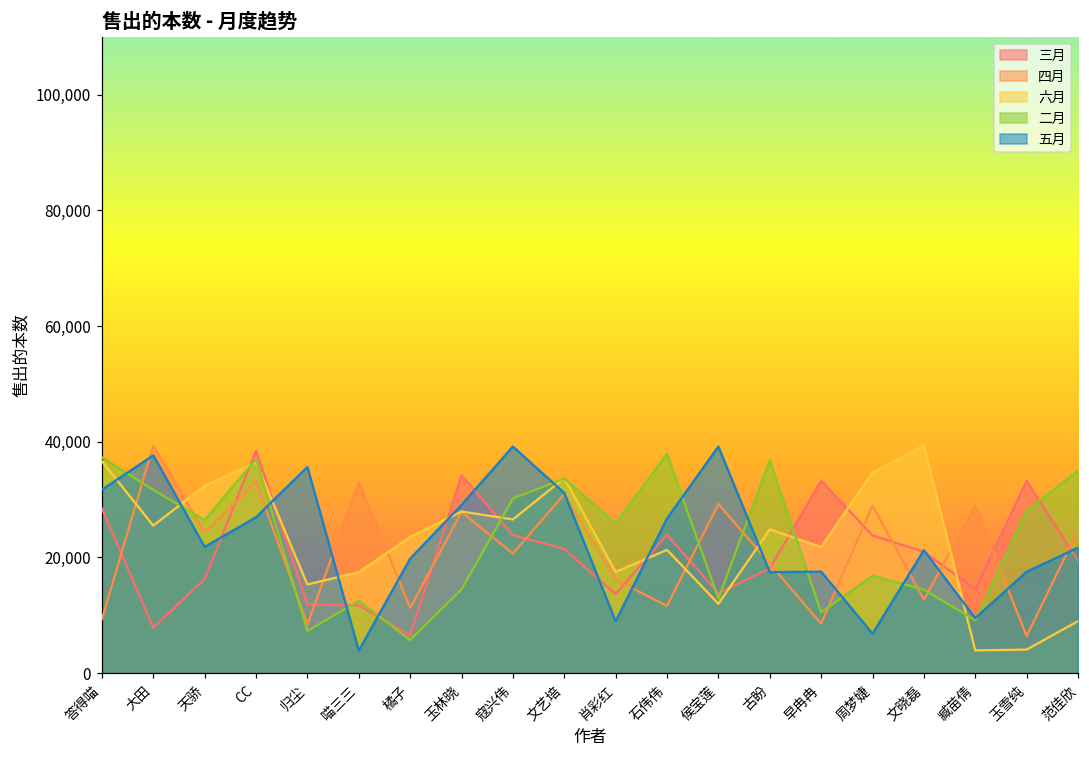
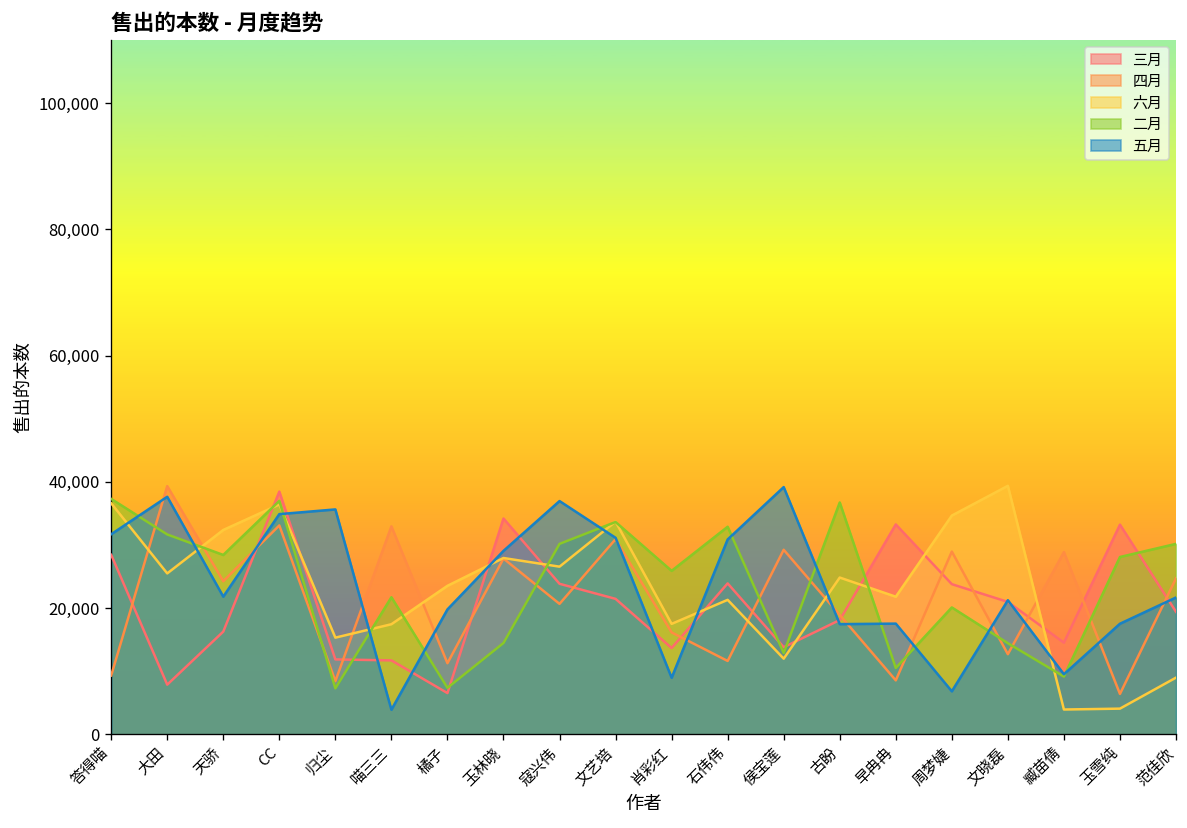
  {
    "二月": {
      "答得喵": "37,000",
      "大田": "32,000",
-     "天骄": "26,000",
+     "天骄": "28,000",
      "CC": "37,000",
      "归尘": "7,000",
-     "喵三三": "13,000",
-     "橘子": "6,000",
+     "喵三三": "22,000",
+     "橘子": "7,000",
      "玉林晓": "14,000",
      "寇兴伟": "30,000",
      "肖彩红": "26,000",
-     "石伟伟": "38,000",
+     "石伟伟": "33,000",
      "侯宝莲": "13,000",
      "古盼": "37,000",
      "早冉冉": "11,000",
-     "周梦婕": "17,000",
+     "周梦婕": "20,000",
      "文晓磊": "14,000",
      "玉雪纯": "28,000",
-     "范佳欣": "35,000"
+     "范佳欣": "30,000"
    },
    "五月": {
      "答得喵": "32,000",
      "大田": "38,000",
      "天骄": "22,000",
-     "CC": "27,000",
+     "CC": "35,000",
      "归尘": "36,000",
      "喵三三": "4,000",
      "橘子": "20,000",
      "玉林晓": "29,000",
-     "寇兴伟": "39,000",
+     "寇兴伟": "37,000",
      "肖彩红": "9,000",
-     "石伟伟": "27,000",
+     "石伟伟": "31,000",
      "侯宝莲": "39,000",
      "古盼": "17,000",
      "早冉冉": "18,000",
      "周梦婕": "7,000",
      "玉雪纯": "18,000",
      "范佳欣": "22,000"
    }
  }
